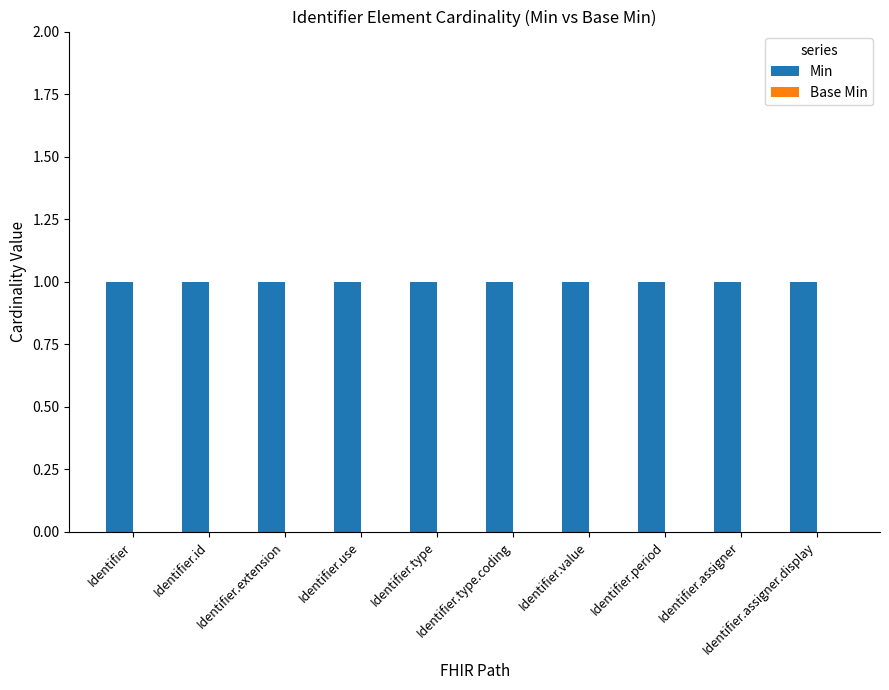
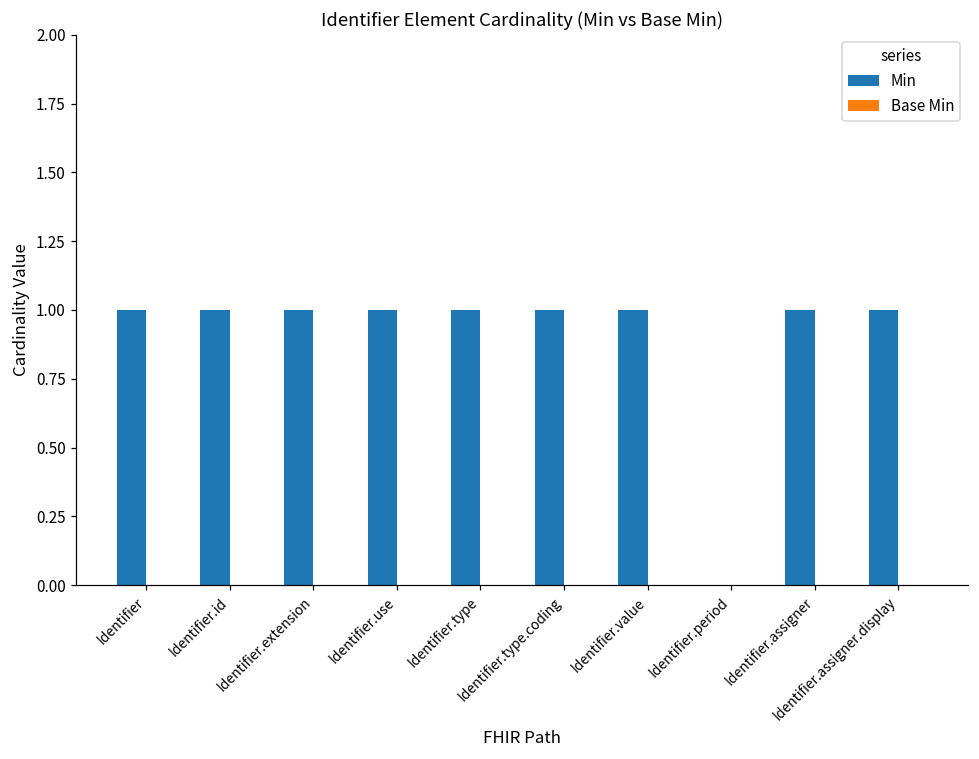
  {
    "Min": {
      "Identifier": 1,
      "Identifier.id": 1,
      "Identifier.extension": 1,
      "Identifier.use": 1,
      "Identifier.type": 1,
      "Identifier.type.coding": 1,
      "Identifier.value": 1,
-     "Identifier.period": 1,
+     "Identifier.period": 0,
      "Identifier.assigner": 1,
      "Identifier.assigner.display": 1
    },
    "Base Min": {
      "Identifier": 0,
      "Identifier.id": 0,
      "Identifier.extension": 0,
      "Identifier.use": 0,
      "Identifier.type": 0,
      "Identifier.type.coding": 0,
      "Identifier.value": 0,
      "Identifier.period": 0,
      "Identifier.assigner": 0,
      "Identifier.assigner.display": 0
    }
  }
